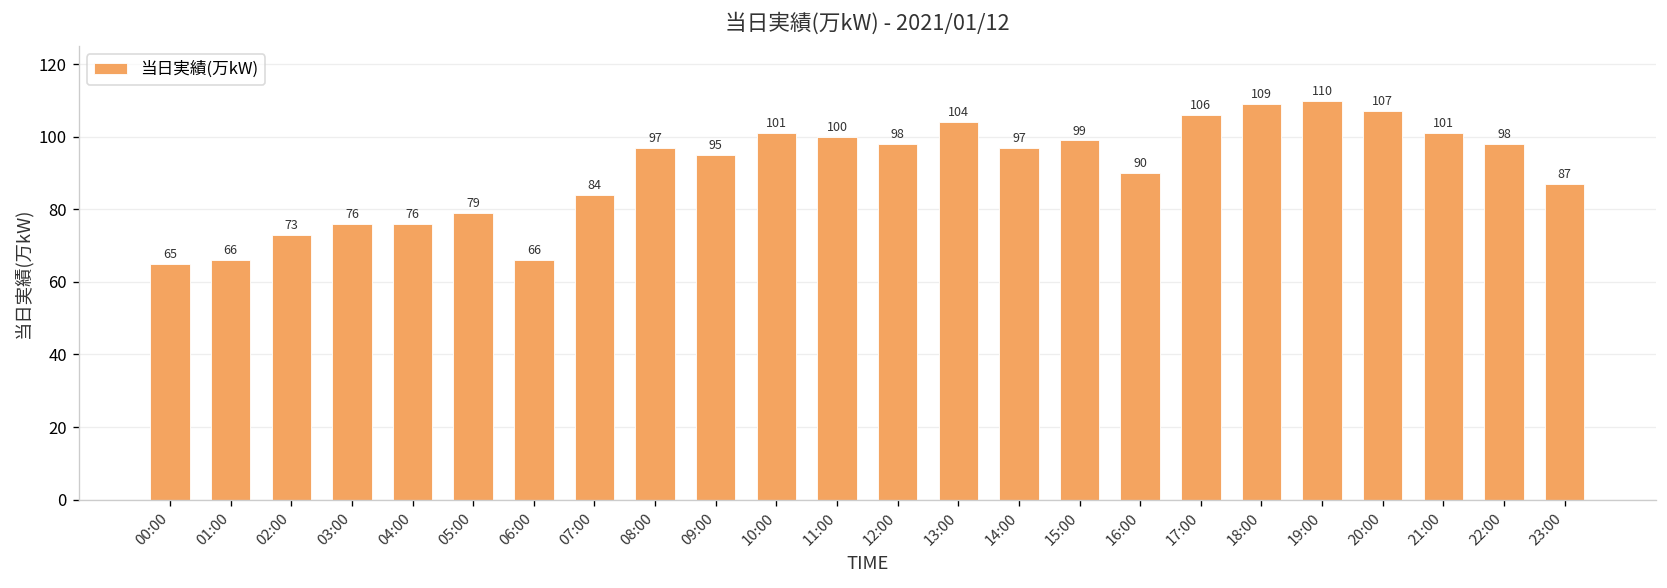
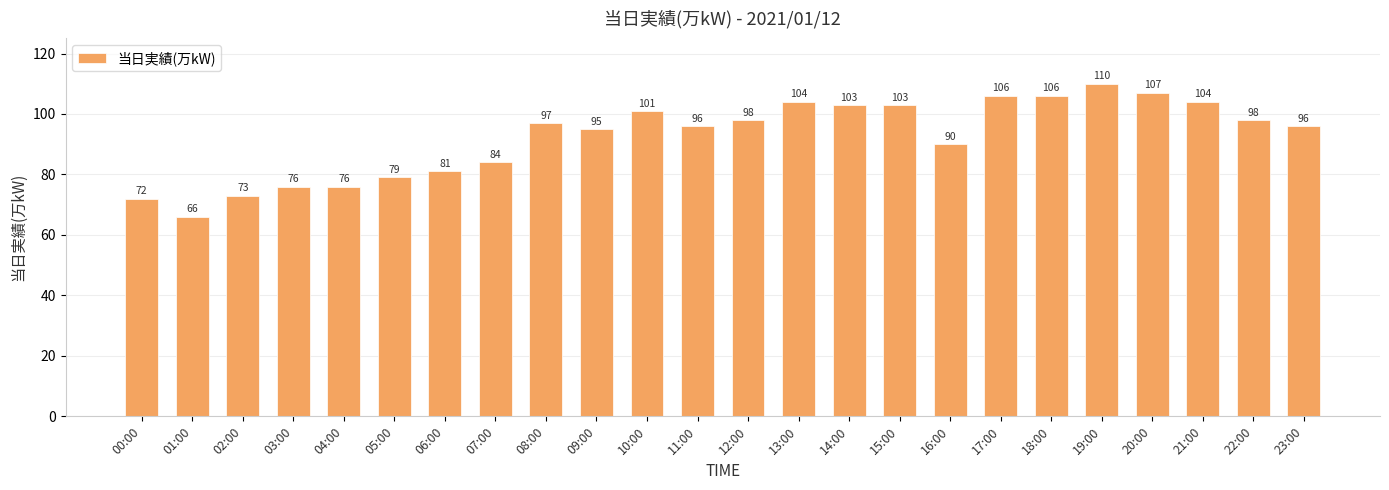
  {
-   "00:00": 65,
+   "00:00": 72,
    "01:00": 66,
    "02:00": 73,
    "03:00": 76,
    "04:00": 76,
    "05:00": 79,
-   "06:00": 66,
+   "06:00": 81,
    "07:00": 84,
    "08:00": 97,
    "09:00": 95,
    "10:00": 101,
-   "11:00": 100,
+   "11:00": 96,
    "12:00": 98,
    "13:00": 104,
-   "14:00": 97,
-   "15:00": 99,
+   "14:00": 103,
+   "15:00": 103,
    "16:00": 90,
    "17:00": 106,
-   "18:00": 109,
+   "18:00": 106,
    "19:00": 110,
    "20:00": 107,
-   "21:00": 101,
+   "21:00": 104,
    "22:00": 98,
-   "23:00": 87
+   "23:00": 96
  }
